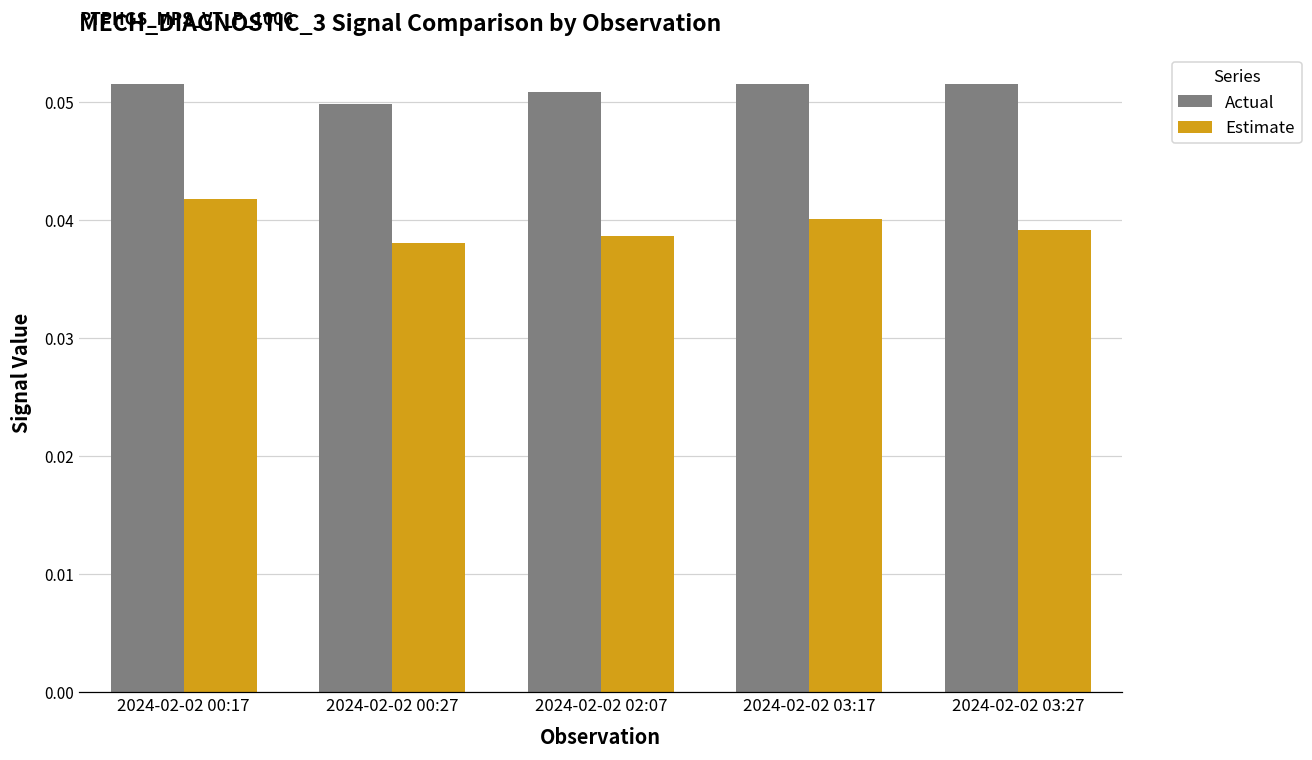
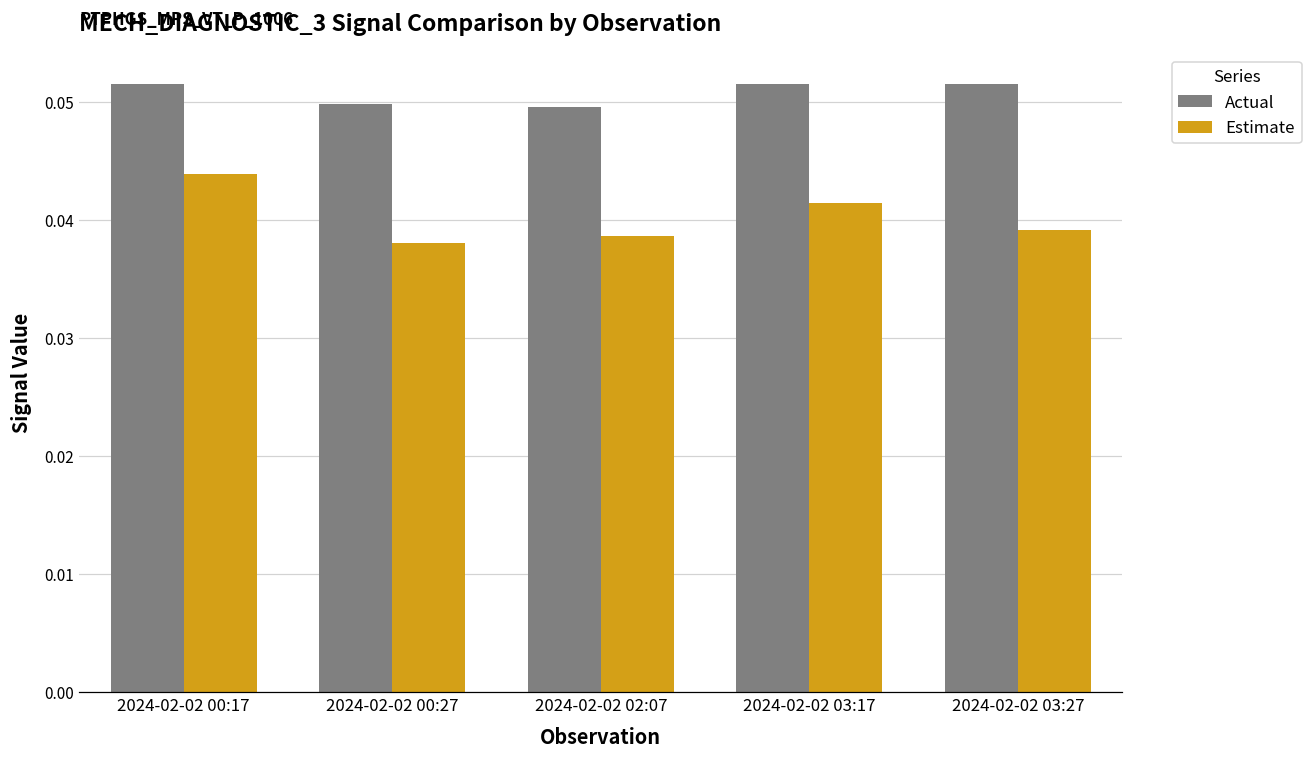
  {
    "Actual": {
      "2024-02-02 00:17": 0.0515,
      "2024-02-02 00:27": 0.0498,
-     "2024-02-02 02:07": 0.0509,
+     "2024-02-02 02:07": 0.0496,
      "2024-02-02 03:17": 0.0515,
      "2024-02-02 03:27": 0.0515
    },
    "Estimate": {
-     "2024-02-02 00:17": 0.0418,
+     "2024-02-02 00:17": 0.0439,
      "2024-02-02 00:27": 0.0380,
      "2024-02-02 02:07": 0.0387,
-     "2024-02-02 03:17": 0.0400,
+     "2024-02-02 03:17": 0.0414,
      "2024-02-02 03:27": 0.0391
    }
  }
